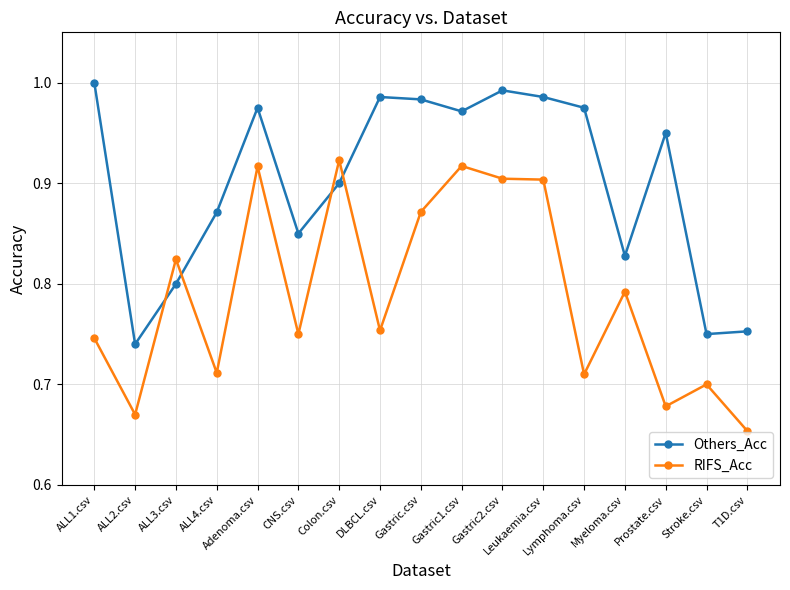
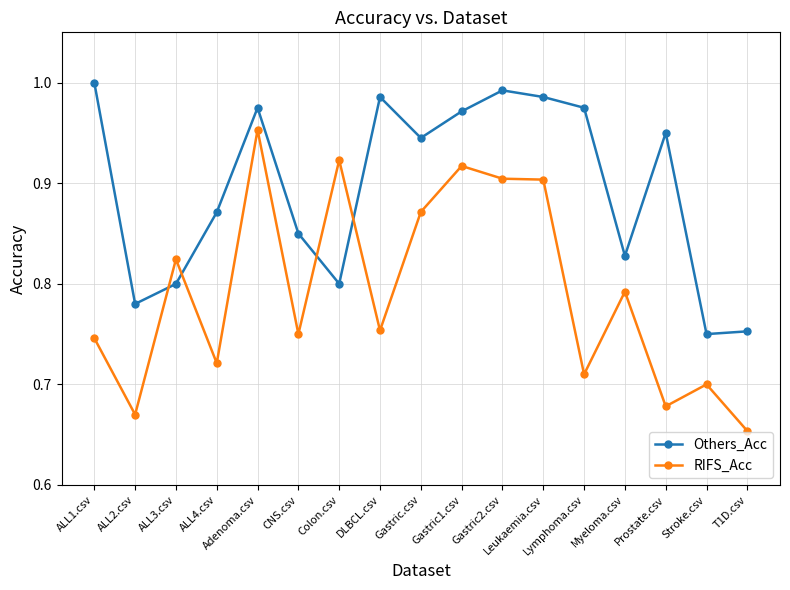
  {
    "Others_Acc": {
      "ALL1.csv": 1.000,
-     "ALL2.csv": 0.74,
+     "ALL2.csv": 0.78,
      "ALL3.csv": 0.800,
      "ALL4.csv": 0.871,
      "Adenoma.csv": 0.975,
      "CNS.csv": 0.850,
-     "Colon.csv": 0.9,
+     "Colon.csv": 0.8,
      "DLBCL.csv": 0.986,
-     "Gastric.csv": 0.983,
+     "Gastric.csv": 0.945,
      "Gastric1.csv": 0.971,
      "Gastric2.csv": 0.992,
      "Leukaemia.csv": 0.986,
      "Lymphoma.csv": 0.975,
      "Myeloma.csv": 0.828,
      "Prostate.csv": 0.950,
      "Stroke.csv": 0.750,
      "T1D.csv": 0.753
    },
    "RIFS_Acc": {
      "ALL1.csv": 0.746,
      "ALL2.csv": 0.670,
      "ALL3.csv": 0.824,
-     "ALL4.csv": 0.711,
-     "Adenoma.csv": 0.917,
+     "ALL4.csv": 0.721,
+     "Adenoma.csv": 0.953,
      "CNS.csv": 0.750,
      "Colon.csv": 0.923,
      "DLBCL.csv": 0.754,
      "Gastric.csv": 0.871,
      "Gastric1.csv": 0.917,
      "Gastric2.csv": 0.904,
      "Leukaemia.csv": 0.904,
      "Lymphoma.csv": 0.710,
      "Myeloma.csv": 0.792,
      "Prostate.csv": 0.678,
      "Stroke.csv": 0.700,
      "T1D.csv": 0.654
    }
  }
